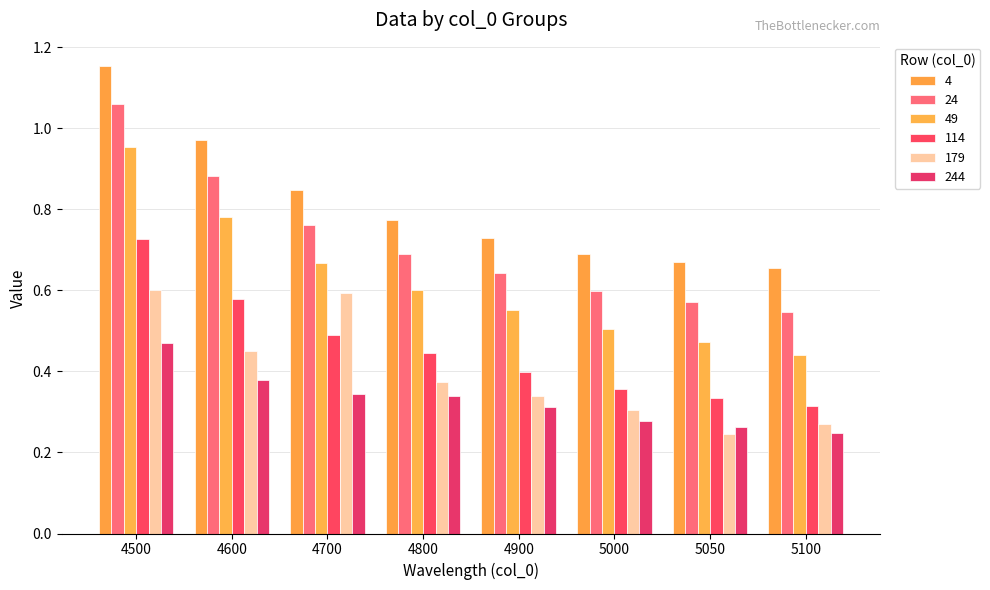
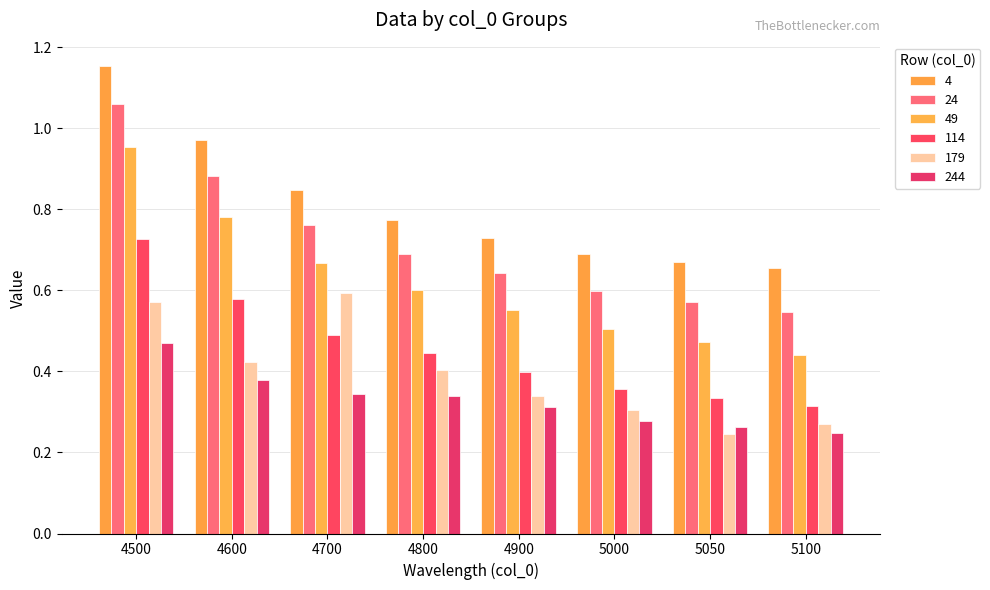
  {
    "179": {
-     "4500": 0.60,
-     "4600": 0.45,
+     "4500": 0.57,
+     "4600": 0.42,
      "4700": 0.59,
-     "4800": 0.37,
+     "4800": 0.40,
      "4900": 0.34,
      "5000": 0.30,
      "5050": 0.25,
      "5100": 0.27
    }
  }
